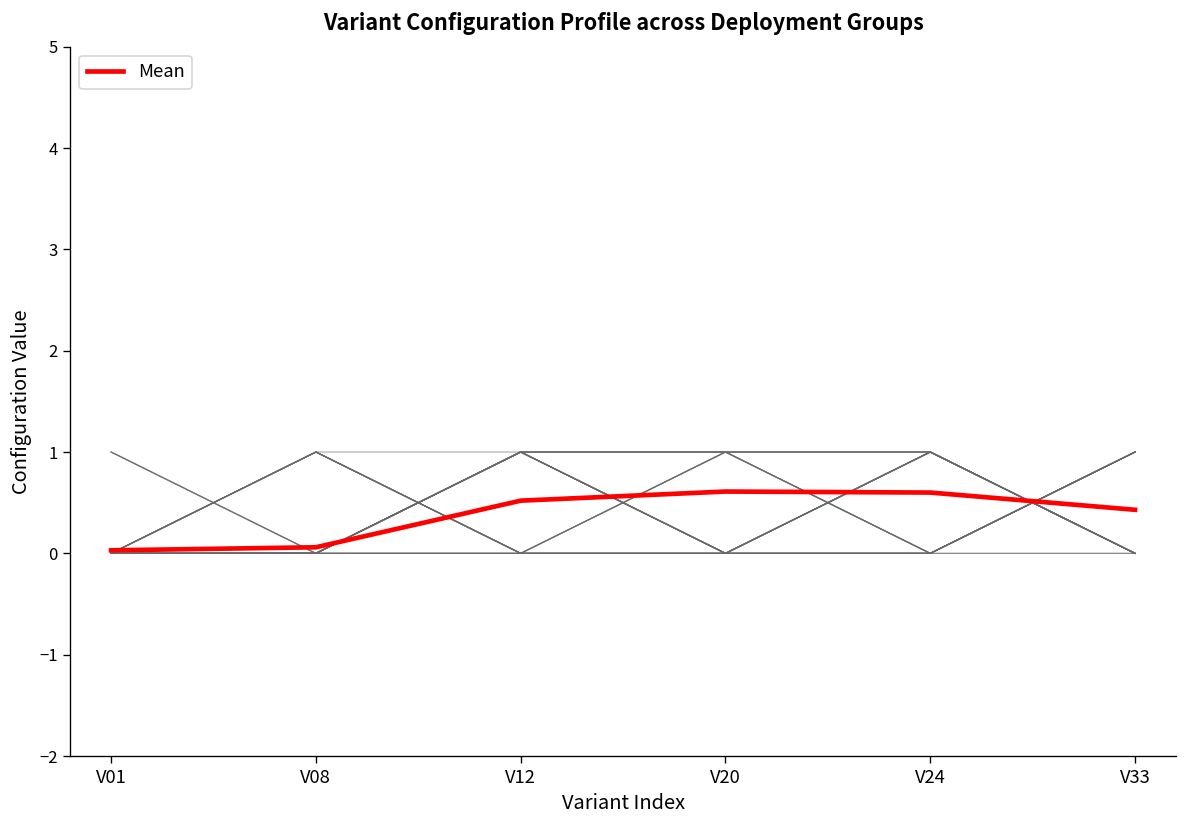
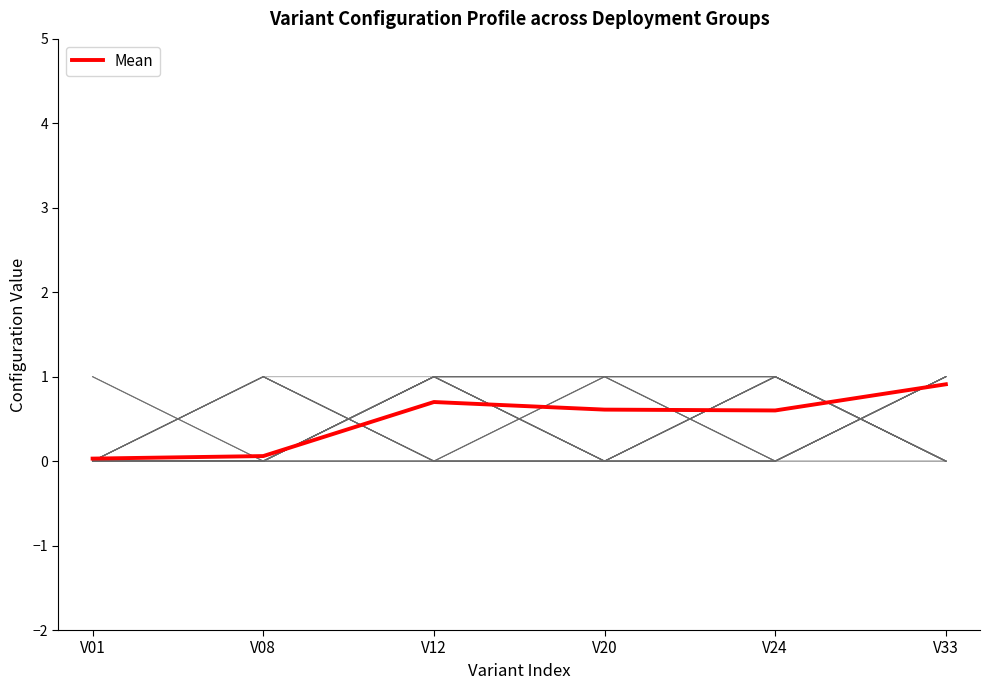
  {
    "Mean": {
      "V08": 0.1,
-     "V12": 0.5,
+     "V12": 0.7,
      "V20": 0.6,
      "V24": 0.6,
-     "V33": 0.4
+     "V33": 0.9
    }
  }
